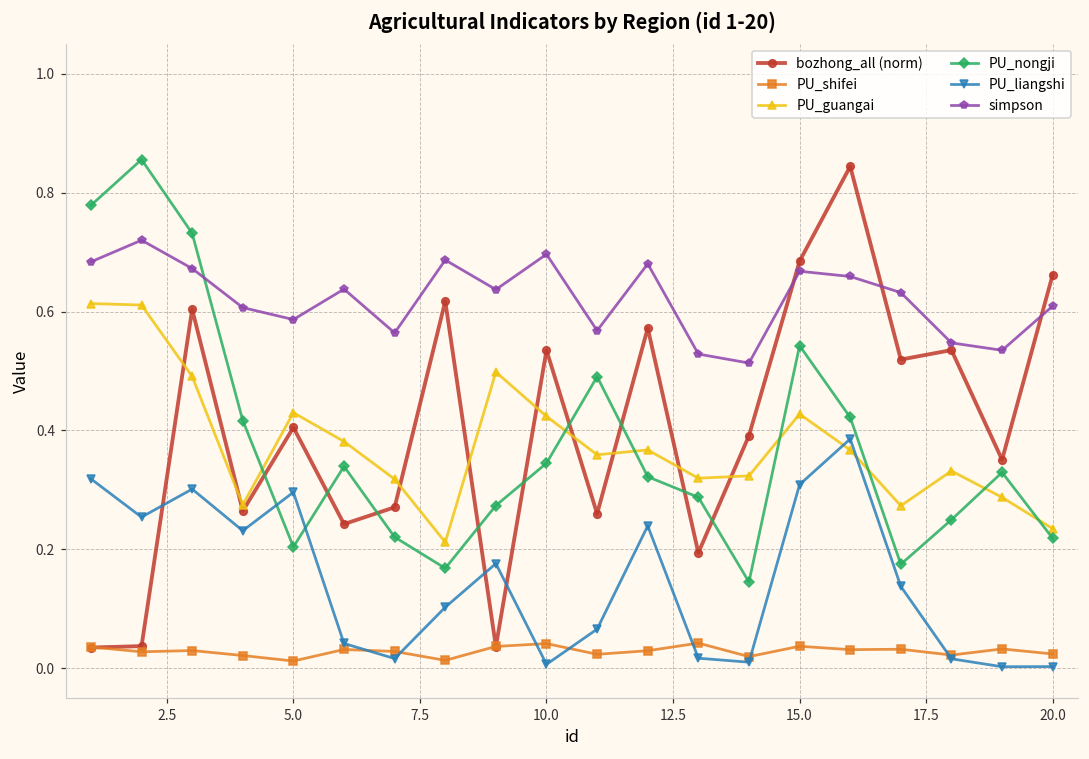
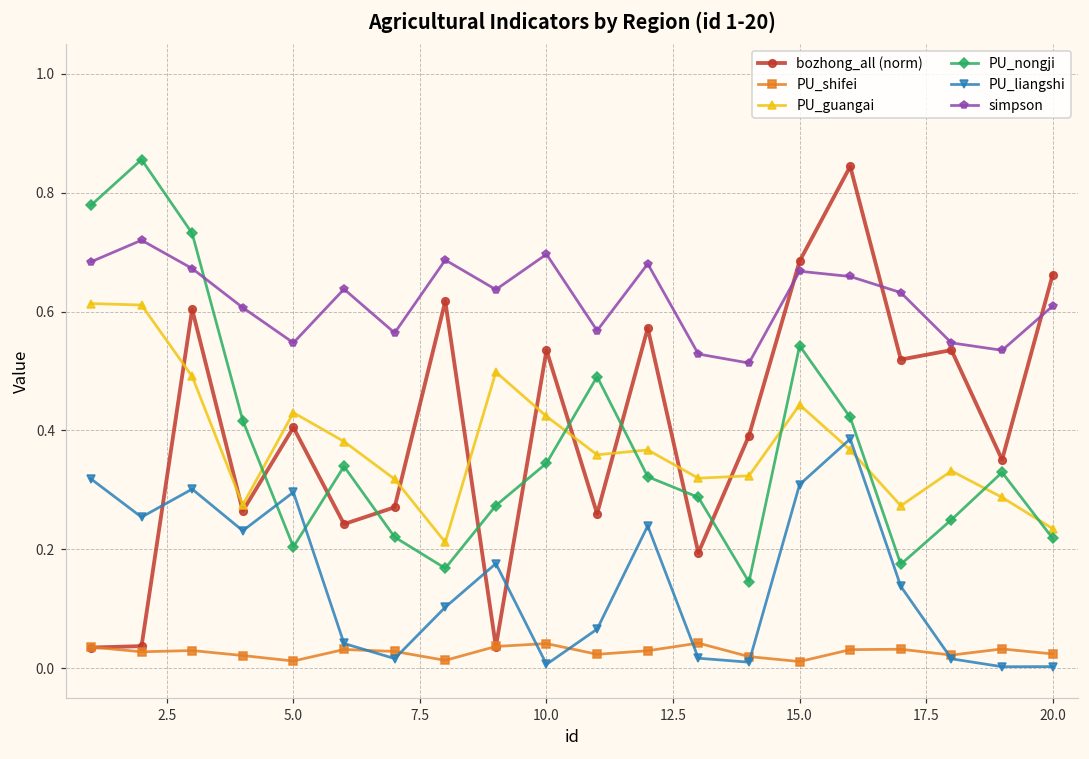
  {
    "bozhong_all (norm)": {
      "5.0": 0.41,
      "10.0": 0.53,
      "15.0": 0.68,
      "20.0": 0.66
    },
    "PU_shifei": {
      "5.0": 0.01,
      "10.0": 0.04,
-     "15.0": 0.04,
+     "15.0": 0.01,
      "20.0": 0.02
    },
    "PU_guangai": {
      "5.0": 0.43,
      "10.0": 0.42,
-     "15.0": 0.43,
+     "15.0": 0.44,
      "20.0": 0.24
    },
    "PU_nongji": {
      "5.0": 0.20,
      "10.0": 0.35,
      "15.0": 0.54,
      "20.0": 0.22
    },
    "PU_liangshi": {
      "5.0": 0.30,
      "10.0": 0.01,
      "15.0": 0.31,
      "20.0": 0.00
    },
    "simpson": {
-     "5.0": 0.59,
+     "5.0": 0.55,
      "10.0": 0.70,
      "15.0": 0.67,
      "20.0": 0.61
    }
  }
